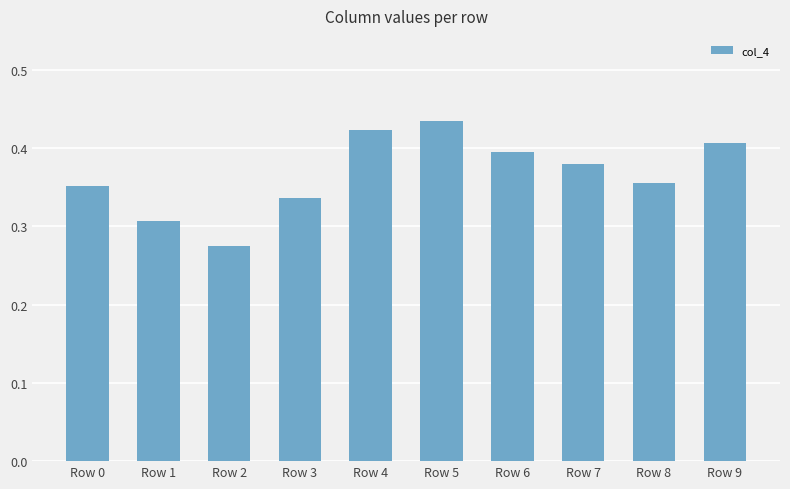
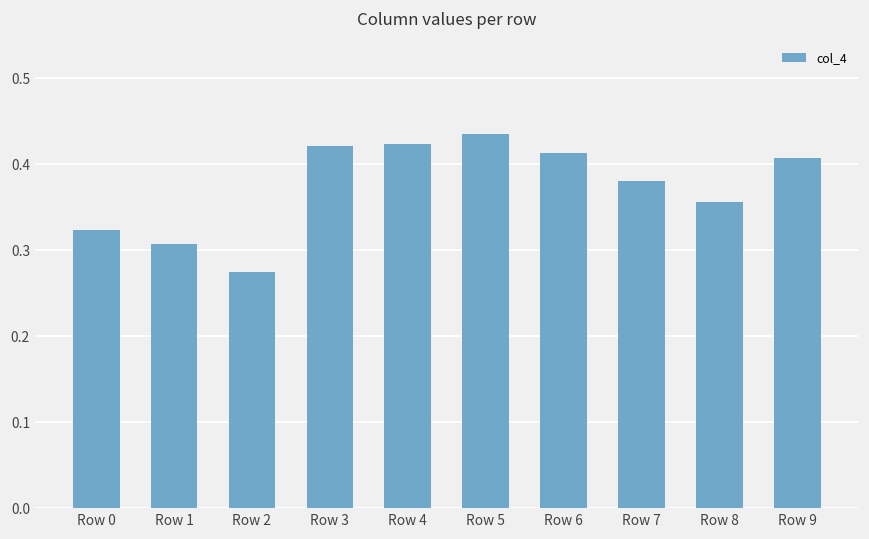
  {
-   "Row 0": 0.35,
+   "Row 0": 0.32,
    "Row 1": 0.31,
    "Row 2": 0.28,
-   "Row 3": 0.34,
+   "Row 3": 0.42,
    "Row 4": 0.42,
    "Row 5": 0.43,
-   "Row 6": 0.39,
+   "Row 6": 0.41,
    "Row 7": 0.38,
    "Row 8": 0.36,
    "Row 9": 0.41
  }
